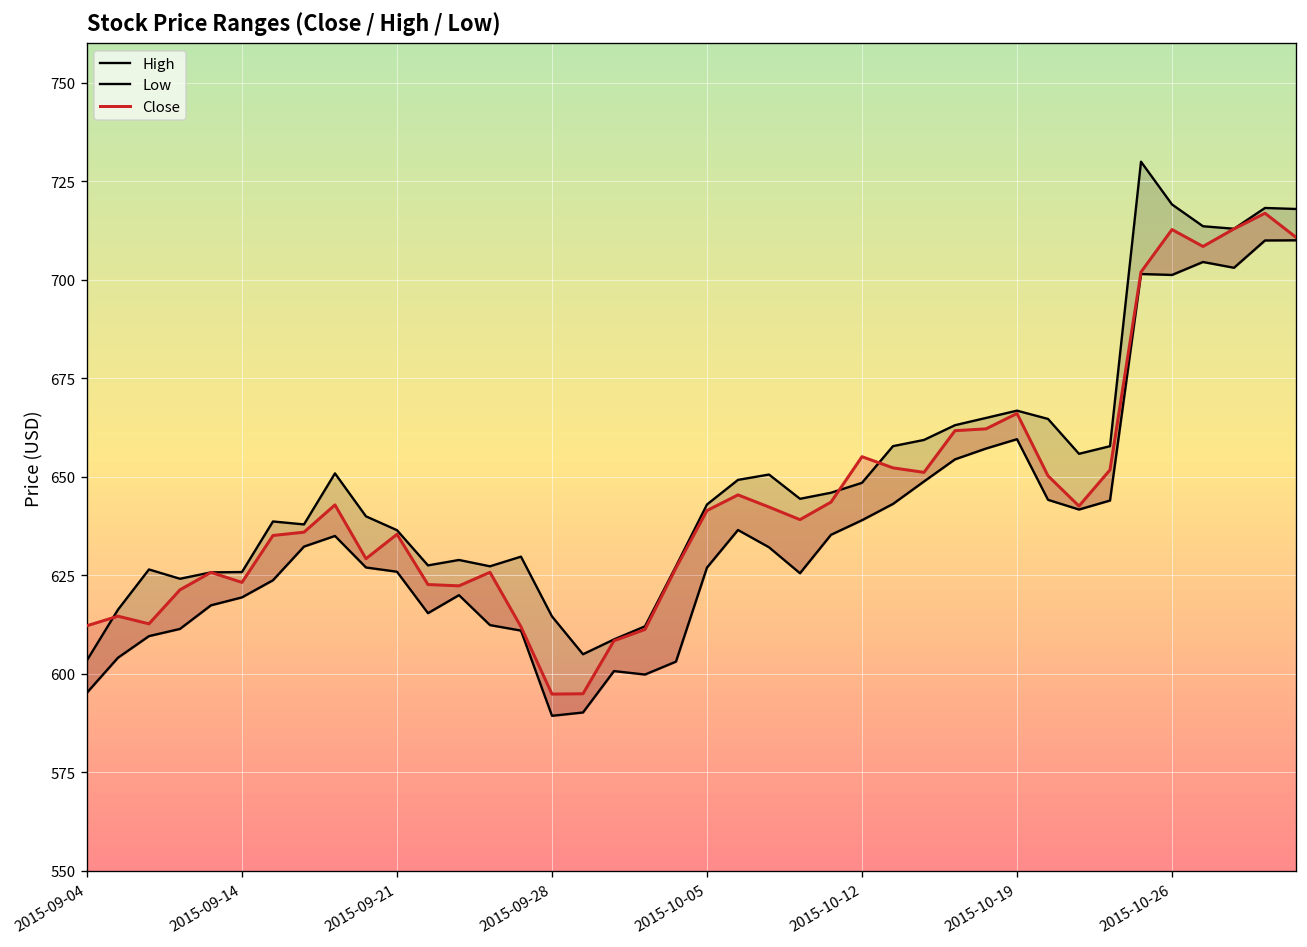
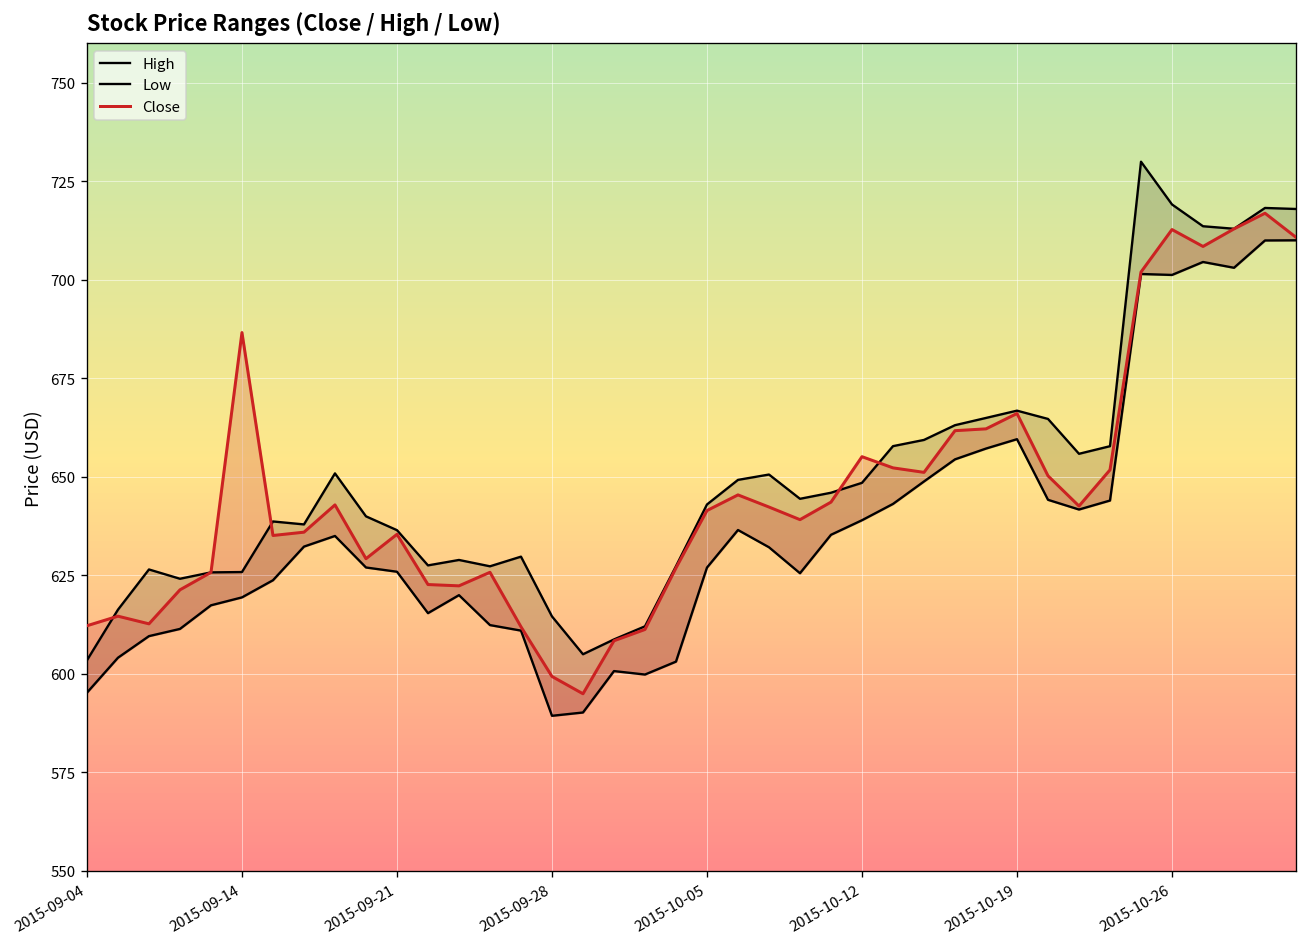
  {
    "Close": {
      "2015-09-04": 612,
-     "2015-09-14": 623,
+     "2015-09-14": 687,
      "2015-09-21": 635,
-     "2015-09-28": 595,
+     "2015-09-28": 599,
      "2015-10-05": 641,
      "2015-10-12": 655,
      "2015-10-26": 713
    }
  }
